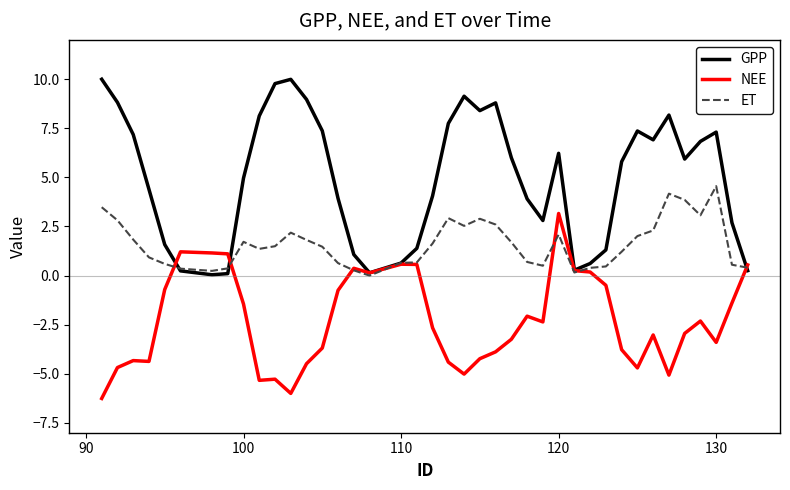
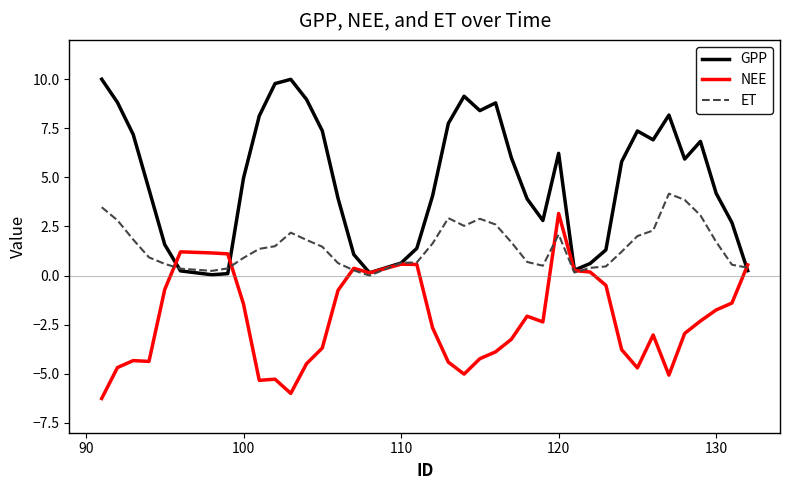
  {
    "GPP": {
      "100": 5.0,
      "120": 6.2,
-     "130": 7.3
+     "130": 4.2
    },
    "NEE": {
      "100": -1.4,
      "120": 3.2,
-     "130": -3.4
+     "130": -1.7
    },
    "ET": {
-     "100": 1.7,
+     "100": 0.9,
      "120": 2.1,
-     "130": 4.6
+     "130": 1.7
    }
  }
